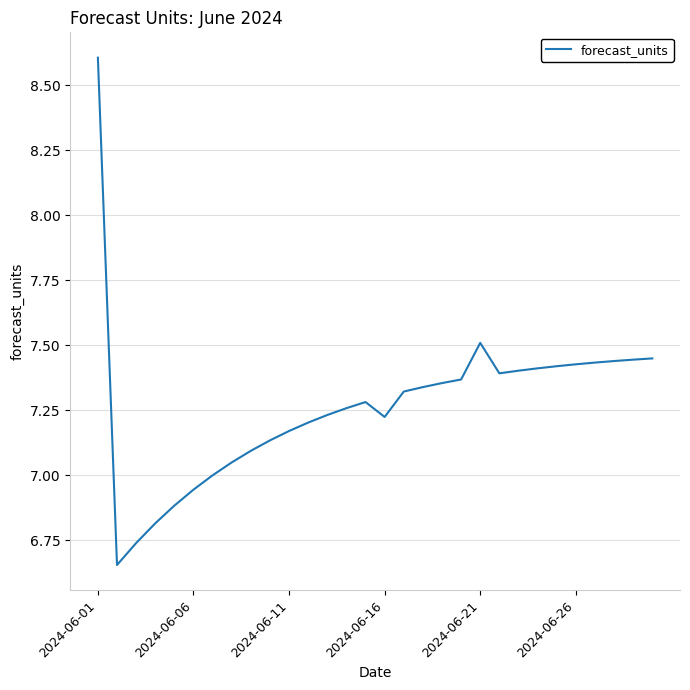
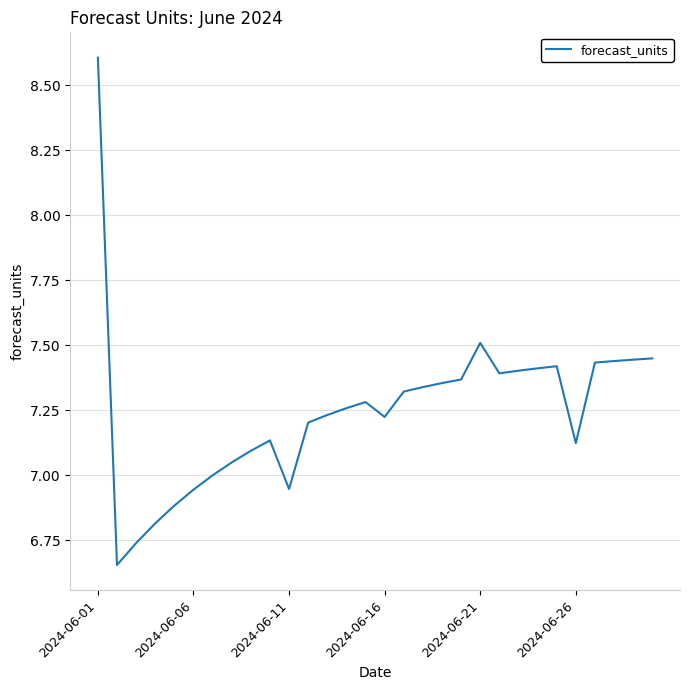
  {
    "2024-06-01": 8.61,
    "2024-06-06": 6.94,
-   "2024-06-11": 7.17,
+   "2024-06-11": 6.95,
    "2024-06-16": 7.22,
    "2024-06-21": 7.51,
-   "2024-06-26": 7.43
+   "2024-06-26": 7.12
  }
